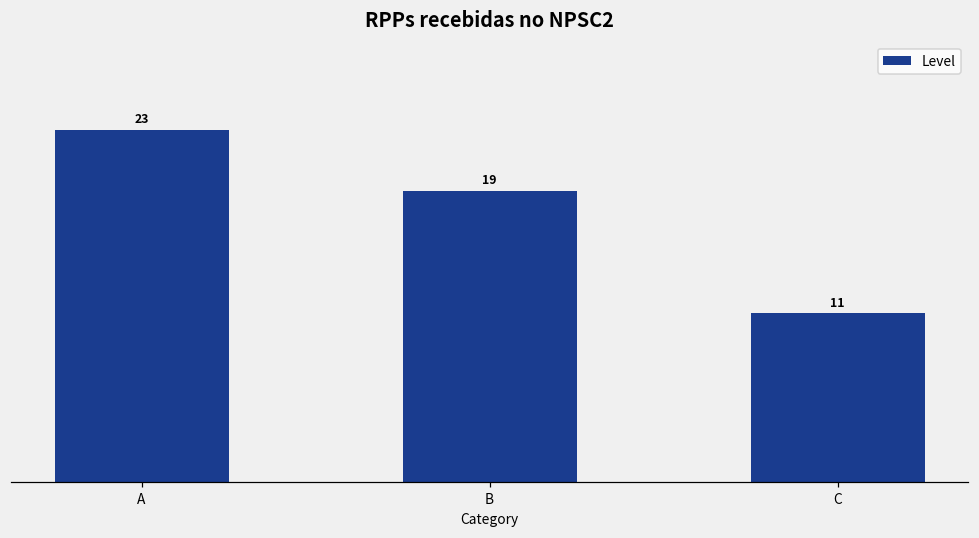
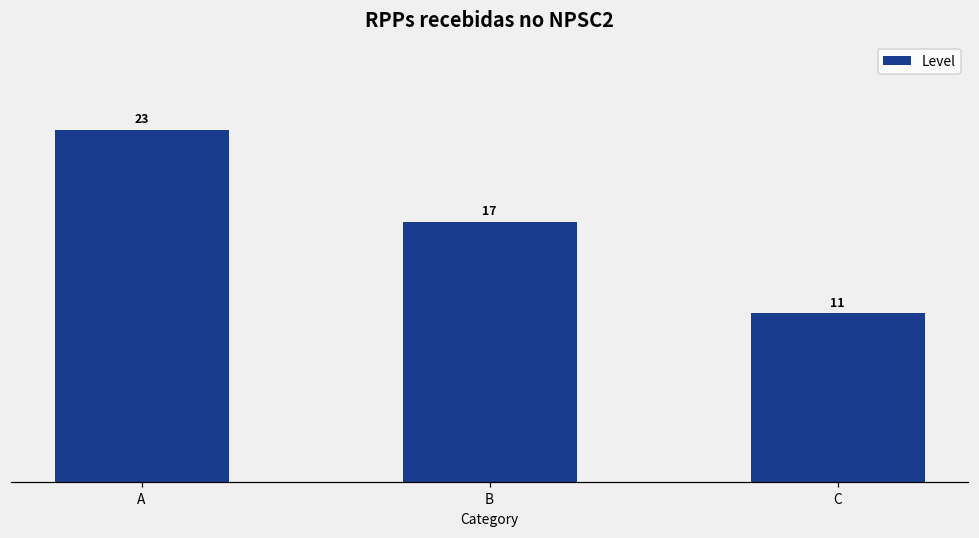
  {
    "A": 23,
-   "B": 19,
+   "B": 17,
    "C": 11
  }
